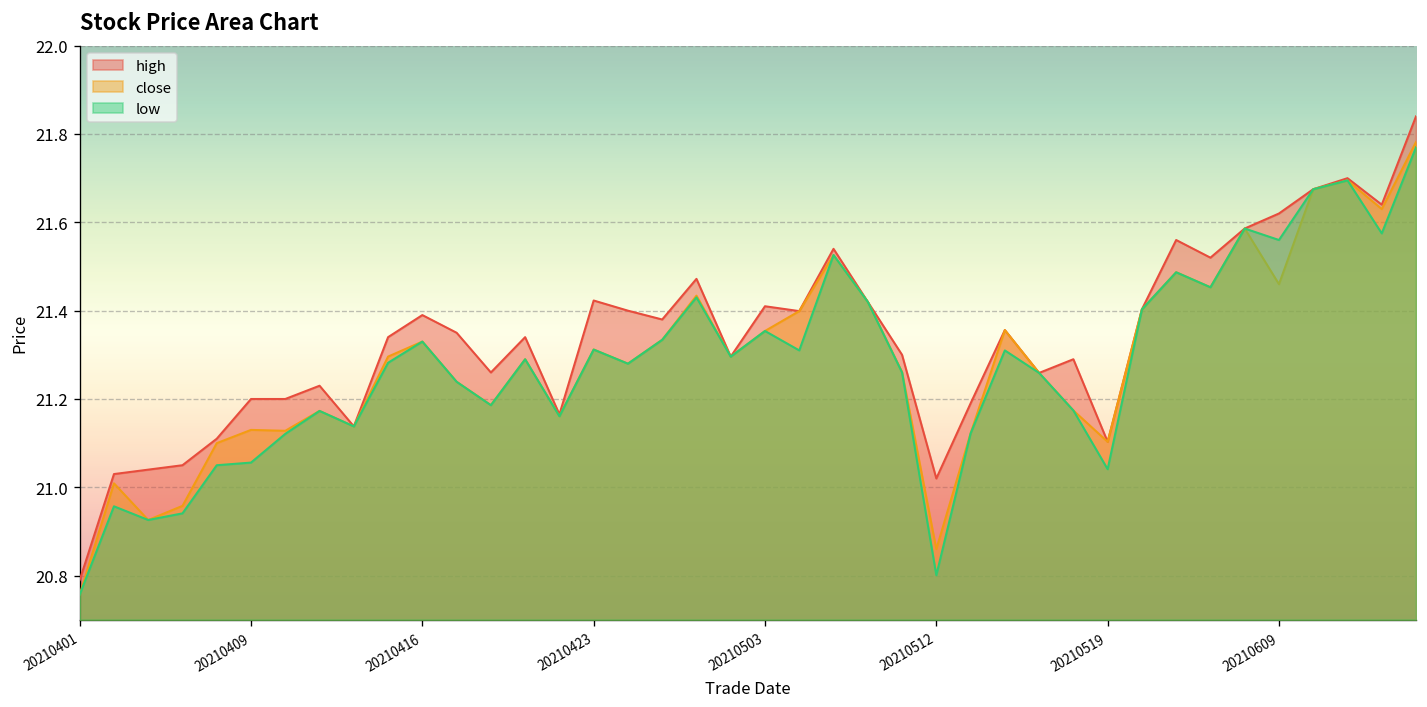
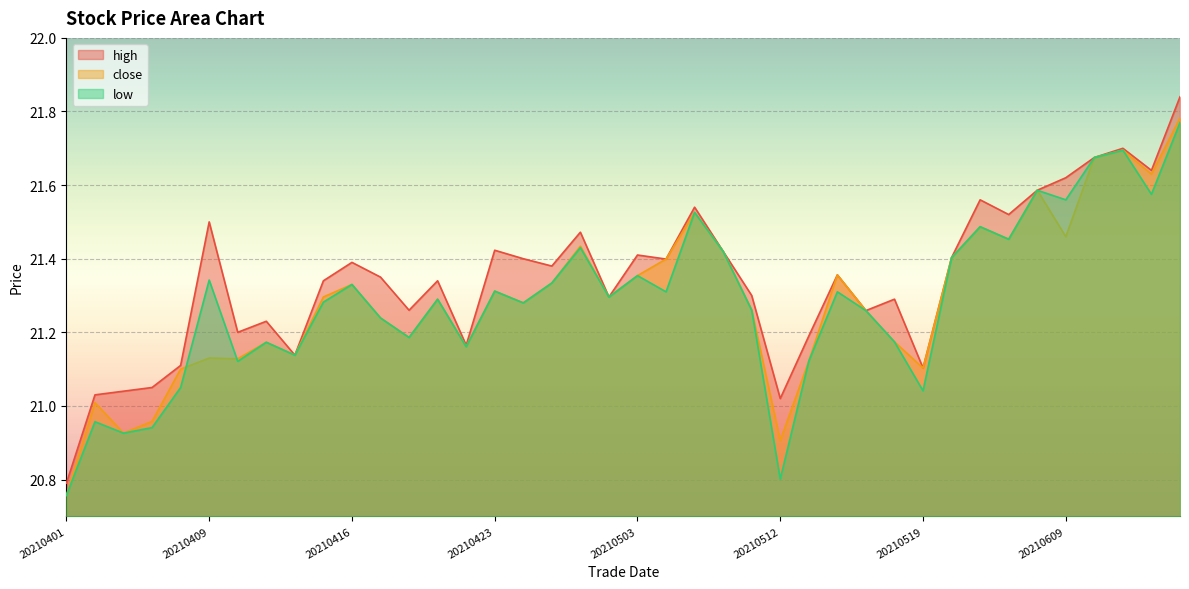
  {
    "high": {
      "20210401": 20.79,
-     "20210409": 21.2,
+     "20210409": 21.5,
      "20210416": 21.39,
      "20210423": 21.42,
      "20210503": 21.41,
      "20210512": 21.02,
      "20210609": 21.62
    },
    "close": {
      "20210409": 21.13,
-     "20210512": 20.86,
+     "20210512": 20.91,
      "20210609": 21.46
    },
    "low": {
-     "20210409": 21.06,
+     "20210409": 21.34,
      "20210512": 20.80,
      "20210519": 21.04,
      "20210609": 21.56
    }
  }
